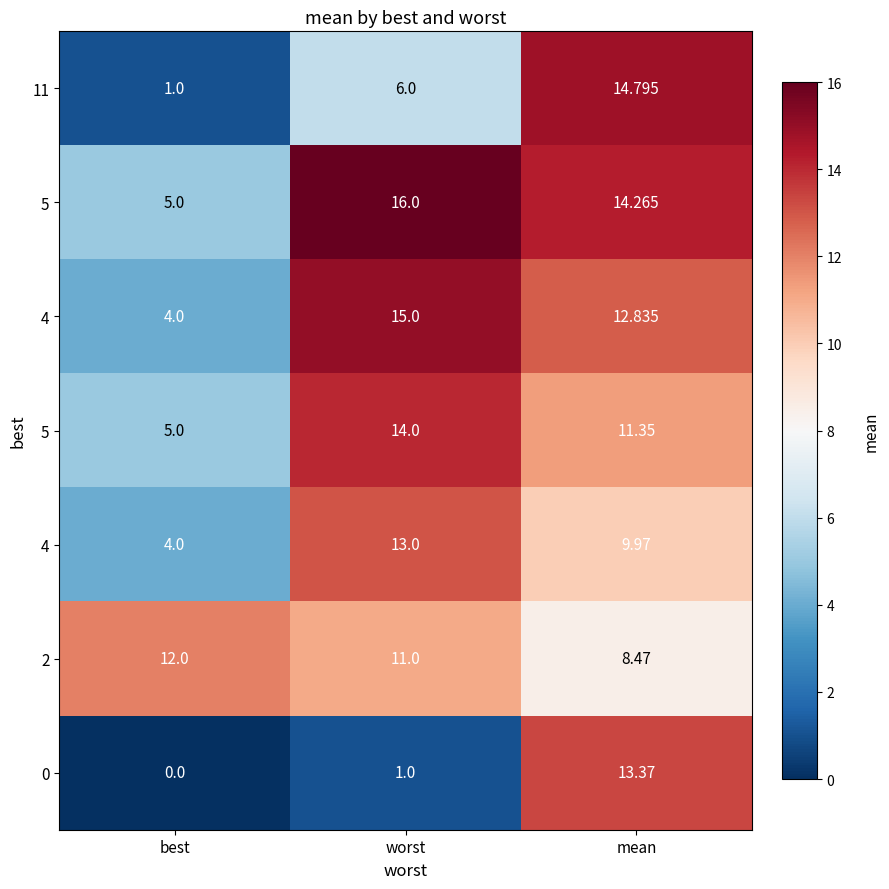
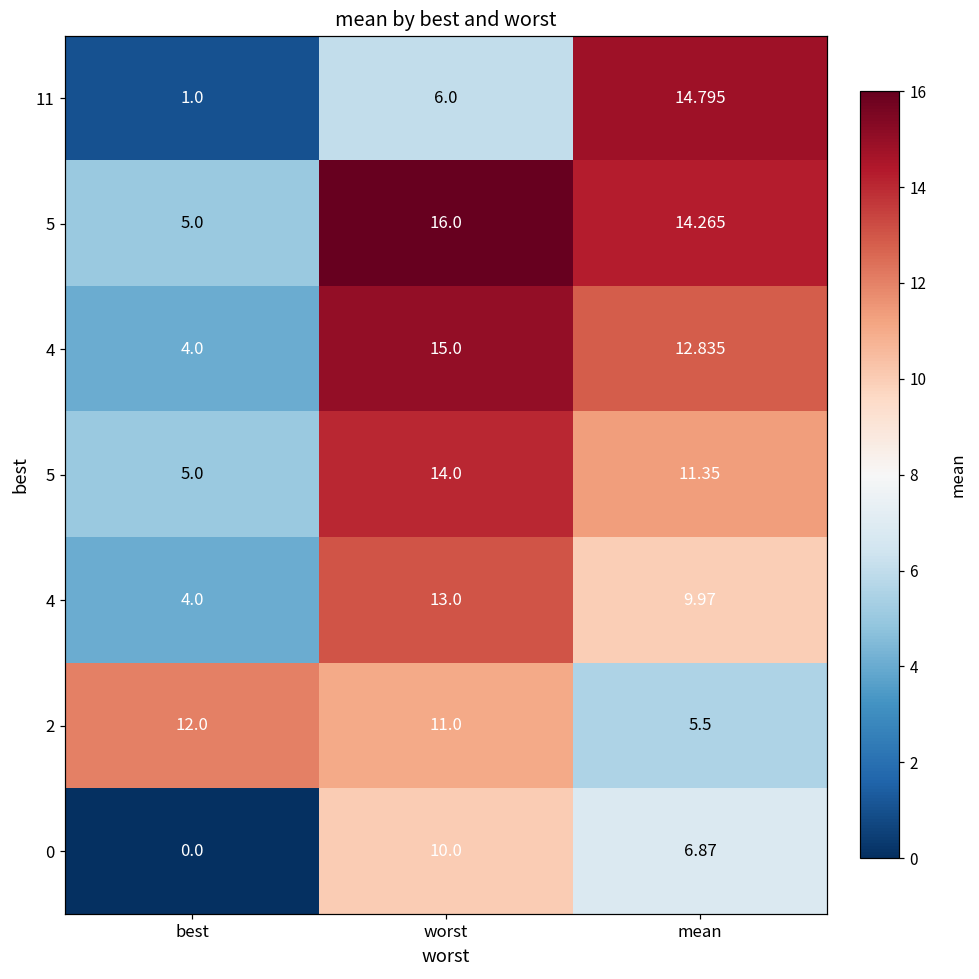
  {
    "11": {
      "best": 1.0,
      "worst": 6.0,
      "mean": 14.795
    },
    "2": {
      "best": 12.0,
      "worst": 11.0,
-     "mean": 8.47
+     "mean": 5.5
    },
    "0": {
      "best": 0.0,
-     "worst": 1.0,
-     "mean": 13.37
+     "worst": 10.0,
+     "mean": 6.87
    }
  }
